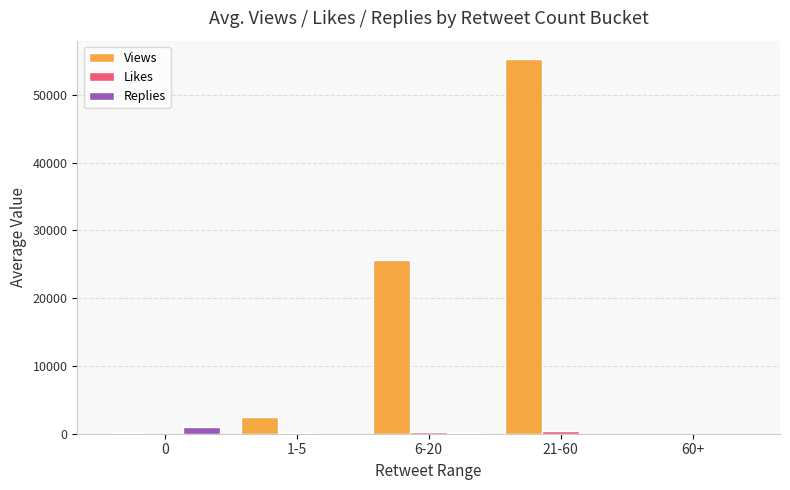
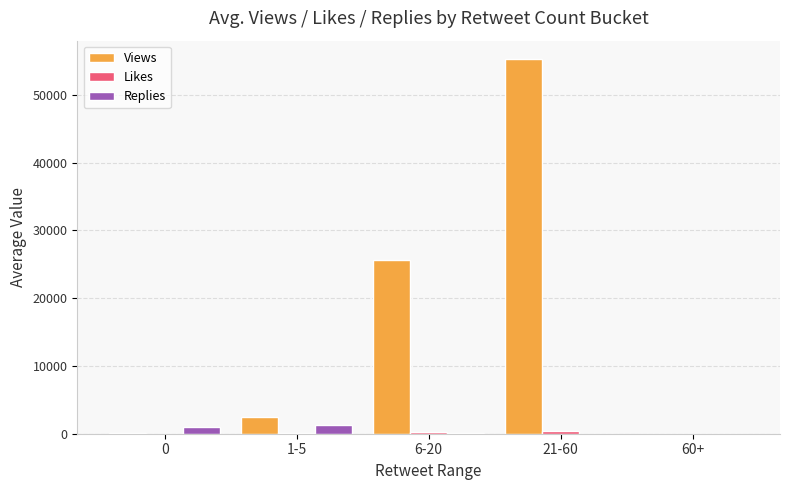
  {
    "Views": {
      "1-5": 2000,
      "6-20": 26000,
      "21-60": 55000,
      "60+": 0
    },
    "Likes": {
      "21-60": 0,
      "60+": 0
    },
    "Replies": {
      "0": 1000,
-     "1-5": 0,
+     "1-5": 1000,
      "60+": 0
    }
  }
